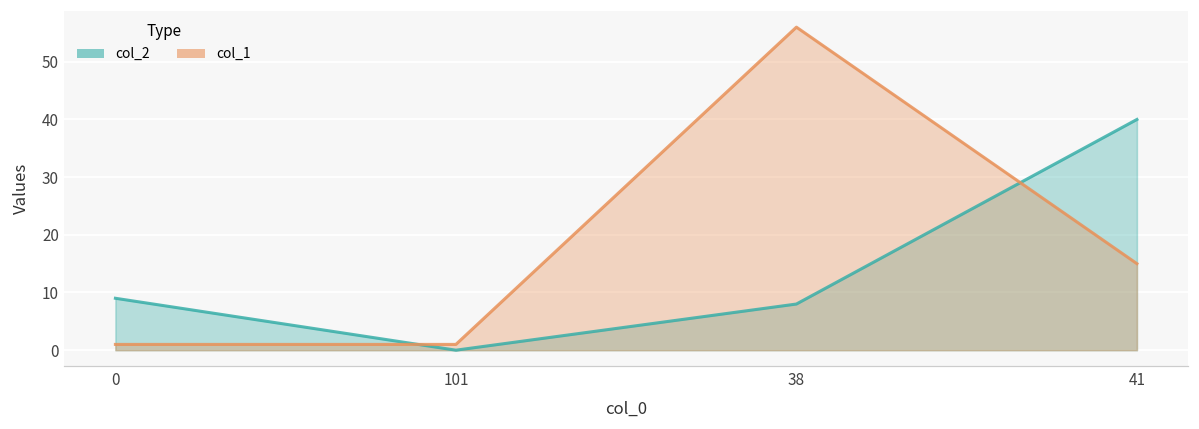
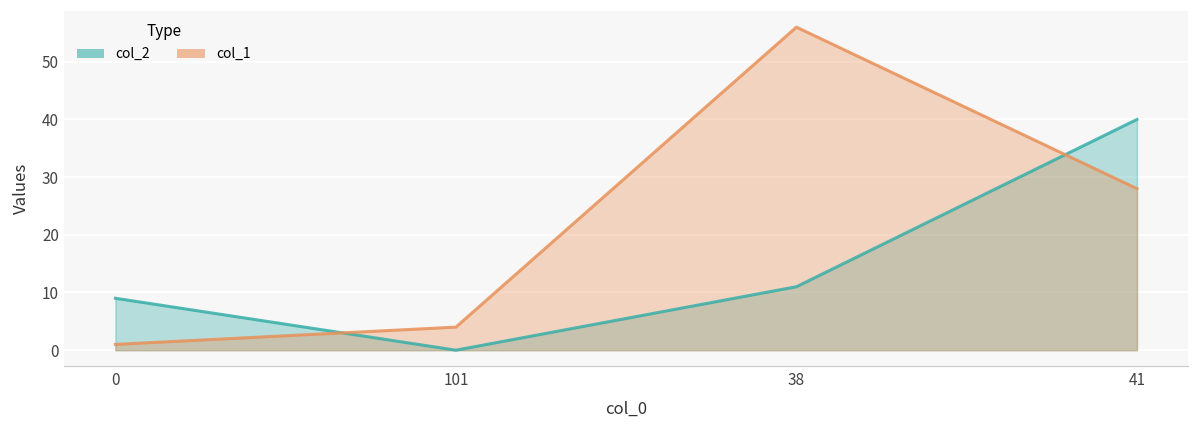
  {
    "col_2": {
      "0": 9,
      "101": 0,
-     "38": 8,
+     "38": 11,
      "41": 40
    },
    "col_1": {
      "0": 1,
-     "101": 1,
+     "101": 4,
      "38": 56,
-     "41": 15
+     "41": 28
    }
  }
